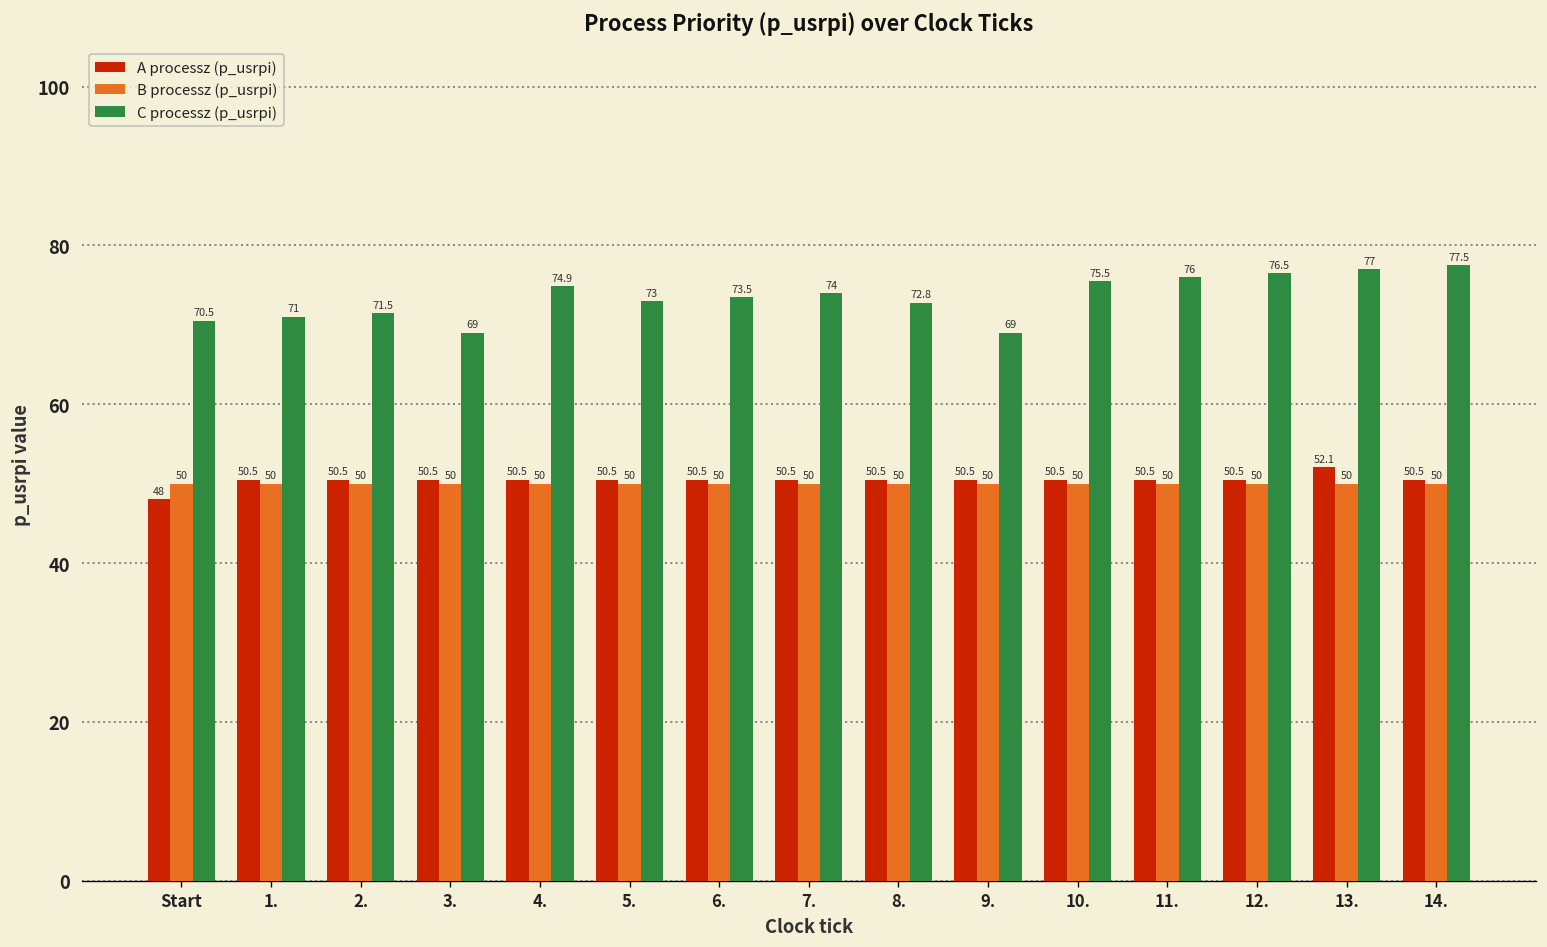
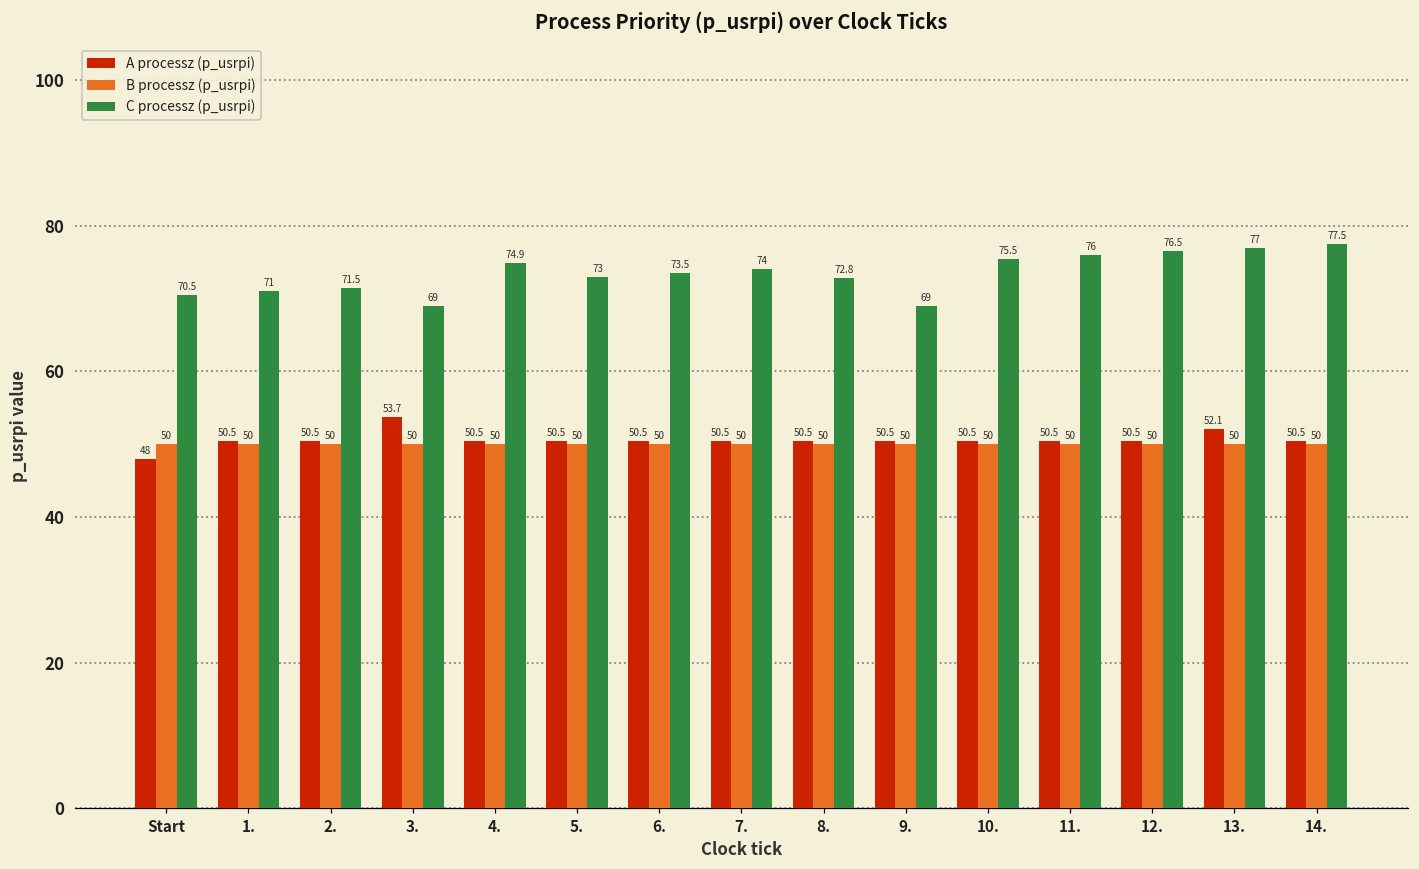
  {
    "A processz (p_usrpi)": {
      "Start": 48,
      "1.": 50.5,
      "2.": 50.5,
-     "3.": 50.5,
+     "3.": 53.7,
      "4.": 50.5,
      "5.": 50.5,
      "6.": 50.5,
      "7.": 50.5,
      "8.": 50.5,
      "9.": 50.5,
      "10.": 50.5,
      "11.": 50.5,
      "12.": 50.5,
      "13.": 52.1,
      "14.": 50.5
    },
    "B processz (p_usrpi)": {
      "Start": 50,
      "1.": 50,
      "2.": 50,
      "3.": 50,
      "4.": 50,
      "5.": 50,
      "6.": 50,
      "7.": 50,
      "8.": 50,
      "9.": 50,
      "10.": 50,
      "11.": 50,
      "12.": 50,
      "13.": 50,
      "14.": 50
    },
    "C processz (p_usrpi)": {
      "Start": 70.5,
      "1.": 71,
      "2.": 71.5,
      "3.": 69,
      "4.": 74.9,
      "5.": 73,
      "6.": 73.5,
      "7.": 74,
      "8.": 72.8,
      "9.": 69,
      "10.": 75.5,
      "11.": 76,
      "12.": 76.5,
      "13.": 77,
      "14.": 77.5
    }
  }
